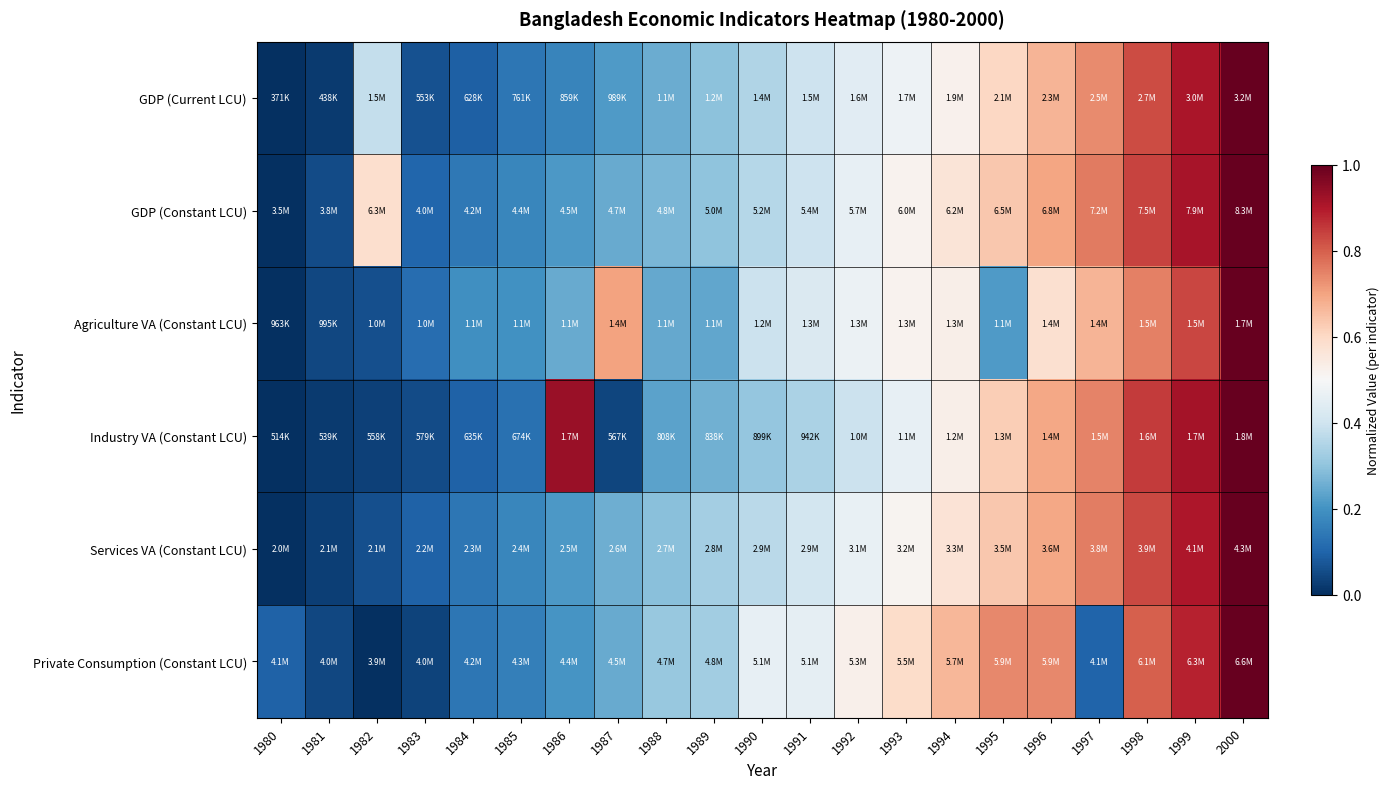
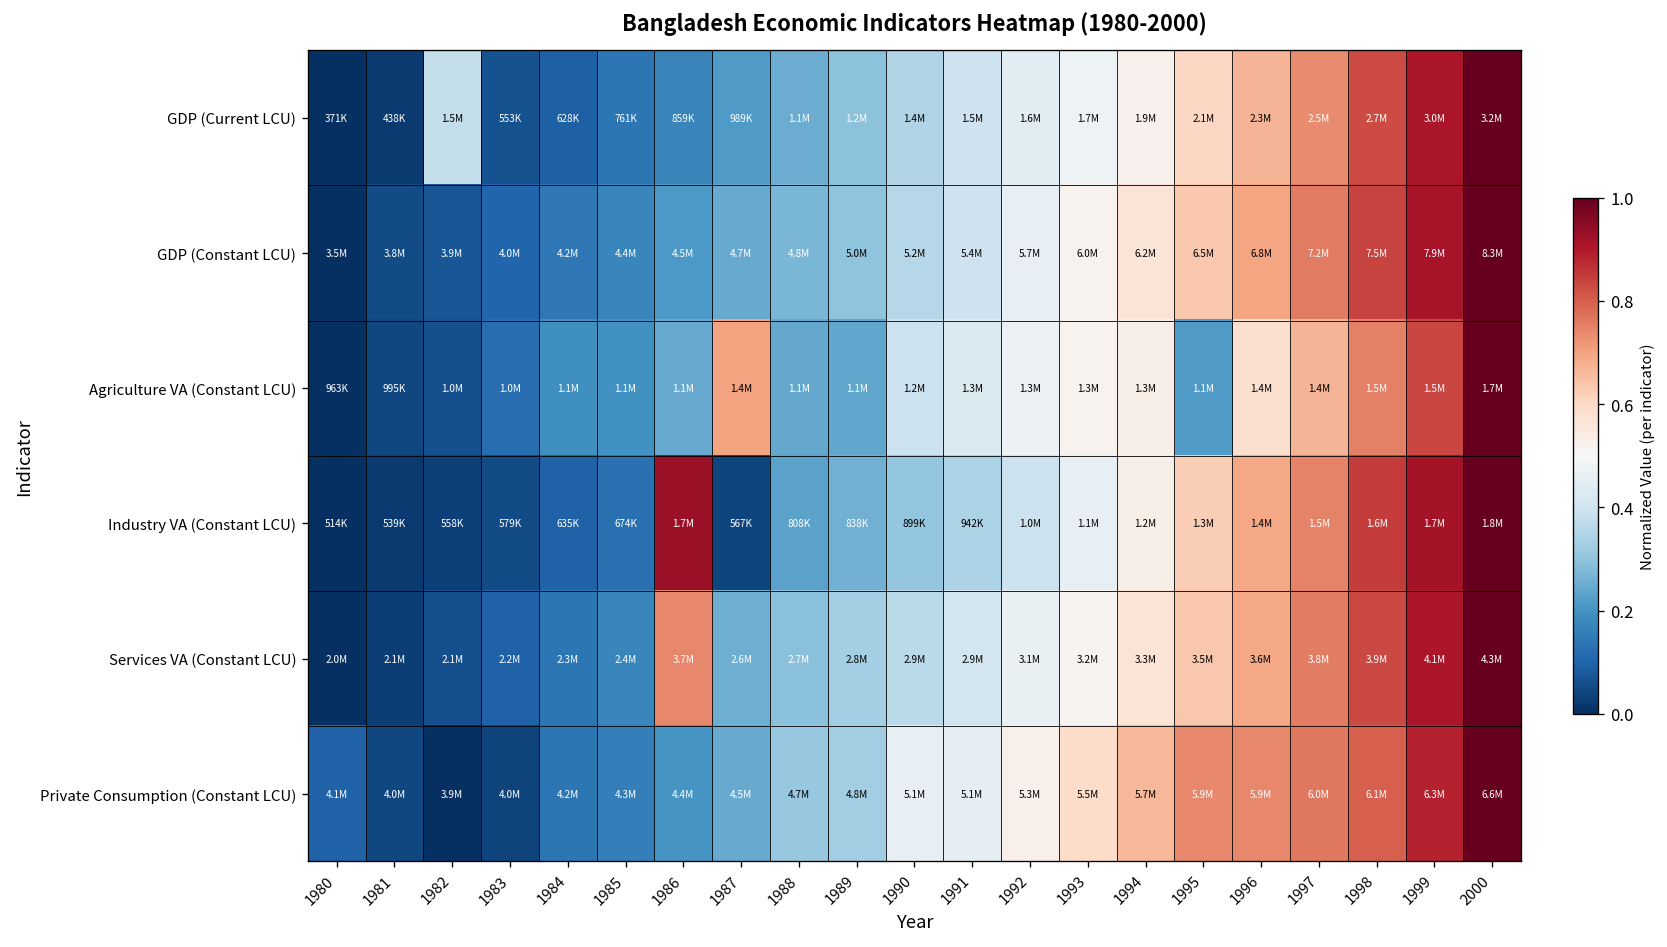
  {
    "GDP (Current LCU)": {
      "1980": "371K",
      "1981": "438K",
      "1982": "1.5M",
      "1983": "553K",
      "1984": "628K",
      "1985": "761K",
      "1986": "859K",
      "1987": "989K",
      "1988": "1.1M",
      "1989": "1.2M",
      "1990": "1.4M",
      "1991": "1.5M",
      "1992": "1.6M",
      "1993": "1.7M",
      "1994": "1.9M",
      "1995": "2.1M",
      "1996": "2.3M",
      "1997": "2.5M",
      "1998": "2.7M",
      "1999": "3.0M",
      "2000": "3.2M"
    },
    "GDP (Constant LCU)": {
      "1980": "3.5M",
      "1981": "3.8M",
-     "1982": "6.3M",
+     "1982": "3.9M",
      "1983": "4.0M",
      "1984": "4.2M",
      "1985": "4.4M",
      "1986": "4.5M",
      "1987": "4.7M",
      "1988": "4.8M",
      "1989": "5.0M",
      "1990": "5.2M",
      "1991": "5.4M",
      "1992": "5.7M",
      "1993": "6.0M",
      "1994": "6.2M",
      "1995": "6.5M",
      "1996": "6.8M",
      "1997": "7.2M",
      "1998": "7.5M",
      "1999": "7.9M",
      "2000": "8.3M"
    },
    "Agriculture VA (Constant LCU)": {
      "1980": "963K",
      "1981": "995K",
      "1982": "1.0M",
      "1983": "1.0M",
      "1984": "1.1M",
      "1985": "1.1M",
      "1986": "1.1M",
      "1987": "1.4M",
      "1988": "1.1M",
      "1989": "1.1M",
      "1990": "1.2M",
      "1991": "1.3M",
      "1992": "1.3M",
      "1993": "1.3M",
      "1994": "1.3M",
      "1995": "1.1M",
      "1996": "1.4M",
      "1997": "1.4M",
      "1998": "1.5M",
      "1999": "1.5M",
      "2000": "1.7M"
    },
    "Industry VA (Constant LCU)": {
      "1980": "514K",
      "1981": "539K",
      "1982": "558K",
      "1983": "579K",
      "1984": "635K",
      "1985": "674K",
      "1986": "1.7M",
      "1987": "567K",
      "1988": "808K",
      "1989": "838K",
      "1990": "899K",
      "1991": "942K",
      "1992": "1.0M",
      "1993": "1.1M",
      "1994": "1.2M",
      "1995": "1.3M",
      "1996": "1.4M",
      "1997": "1.5M",
      "1998": "1.6M",
      "1999": "1.7M",
      "2000": "1.8M"
    },
    "Services VA (Constant LCU)": {
      "1980": "2.0M",
      "1981": "2.1M",
      "1982": "2.1M",
      "1983": "2.2M",
      "1984": "2.3M",
      "1985": "2.4M",
-     "1986": "2.5M",
+     "1986": "3.7M",
      "1987": "2.6M",
      "1988": "2.7M",
      "1989": "2.8M",
      "1990": "2.9M",
      "1991": "2.9M",
      "1992": "3.1M",
      "1993": "3.2M",
      "1994": "3.3M",
      "1995": "3.5M",
      "1996": "3.6M",
      "1997": "3.8M",
      "1998": "3.9M",
      "1999": "4.1M",
      "2000": "4.3M"
    },
    "Private Consumption (Constant LCU)": {
      "1980": "4.1M",
      "1981": "4.0M",
      "1982": "3.9M",
      "1983": "4.0M",
      "1984": "4.2M",
      "1985": "4.3M",
      "1986": "4.4M",
      "1987": "4.5M",
      "1988": "4.7M",
      "1989": "4.8M",
      "1990": "5.1M",
      "1991": "5.1M",
      "1992": "5.3M",
      "1993": "5.5M",
      "1994": "5.7M",
      "1995": "5.9M",
      "1996": "5.9M",
-     "1997": "4.1M",
+     "1997": "6.0M",
      "1998": "6.1M",
      "1999": "6.3M",
      "2000": "6.6M"
    }
  }
